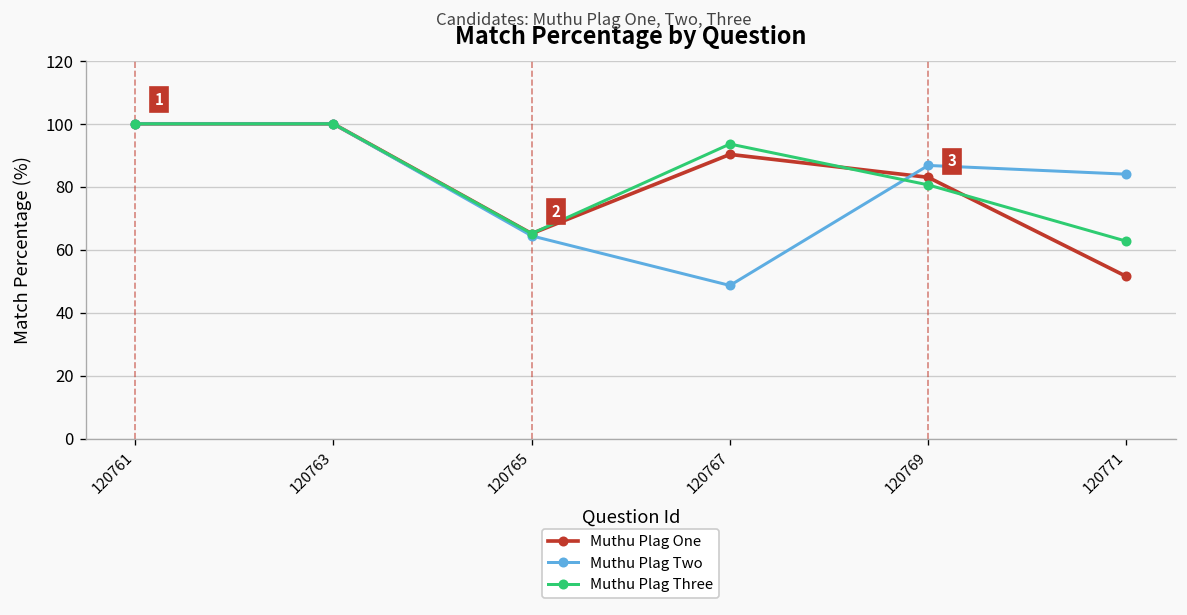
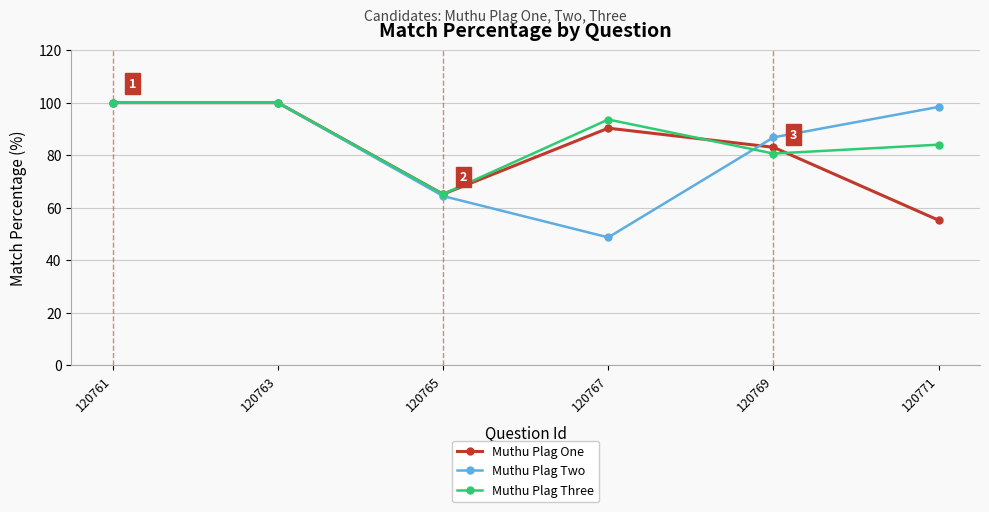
  {
    "Muthu Plag One": {
      "120767": 90,
      "120769": 83,
-     "120771": 51
+     "120771": 55
    },
    "Muthu Plag Two": {
      "120767": 49,
-     "120771": 84
+     "120771": 98
    },
    "Muthu Plag Three": {
      "120767": 94,
      "120769": 81,
-     "120771": 63
+     "120771": 84
    }
  }
